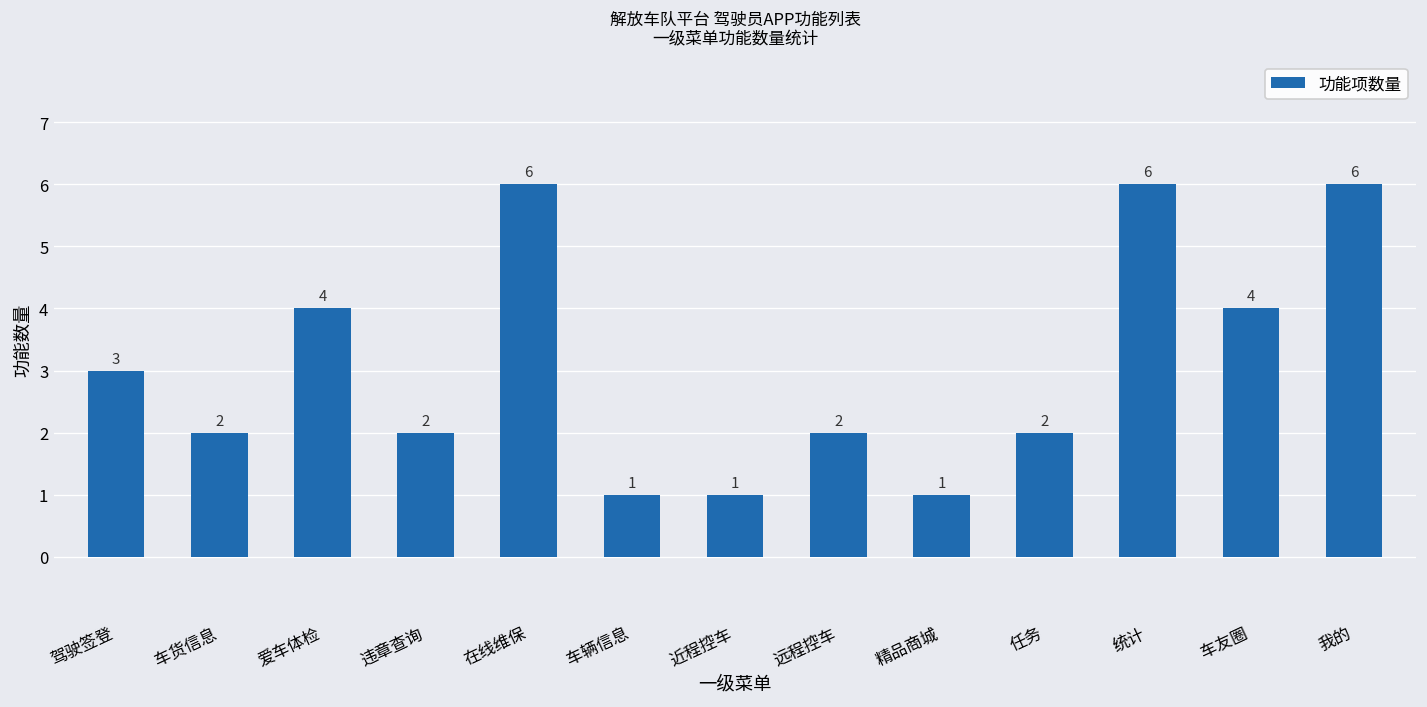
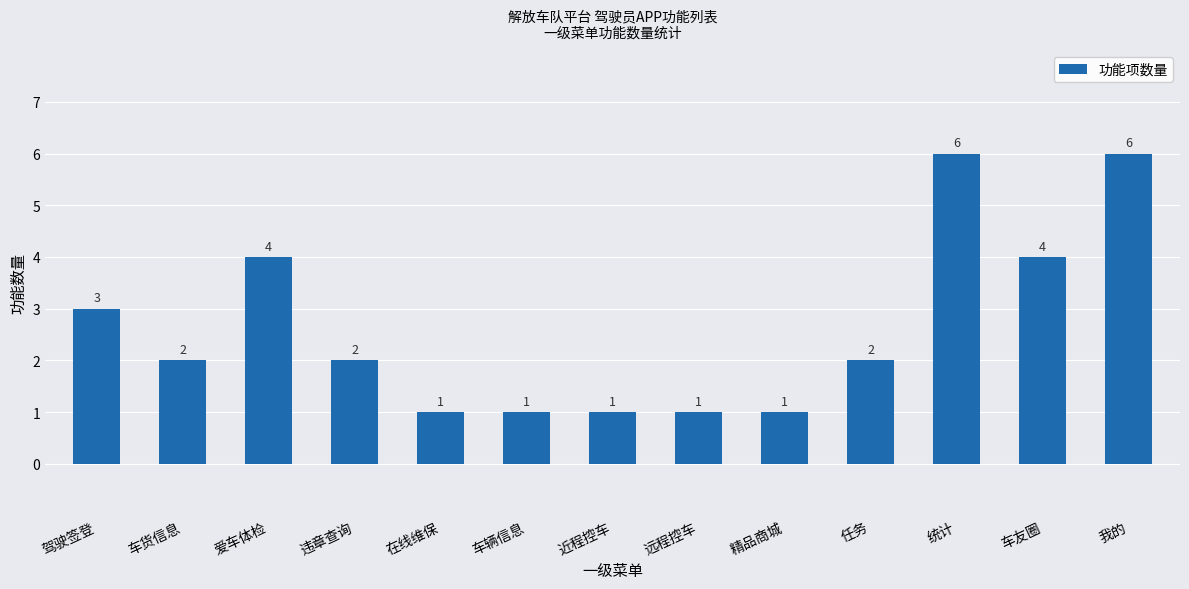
  {
    "驾驶签登": 3,
    "车货信息": 2,
    "爱车体检": 4,
    "违章查询": 2,
-   "在线维保": 6,
+   "在线维保": 1,
    "车辆信息": 1,
    "近程控车": 1,
-   "远程控车": 2,
+   "远程控车": 1,
    "精品商城": 1,
    "任务": 2,
    "统计": 6,
    "车友圈": 4,
    "我的": 6
  }
